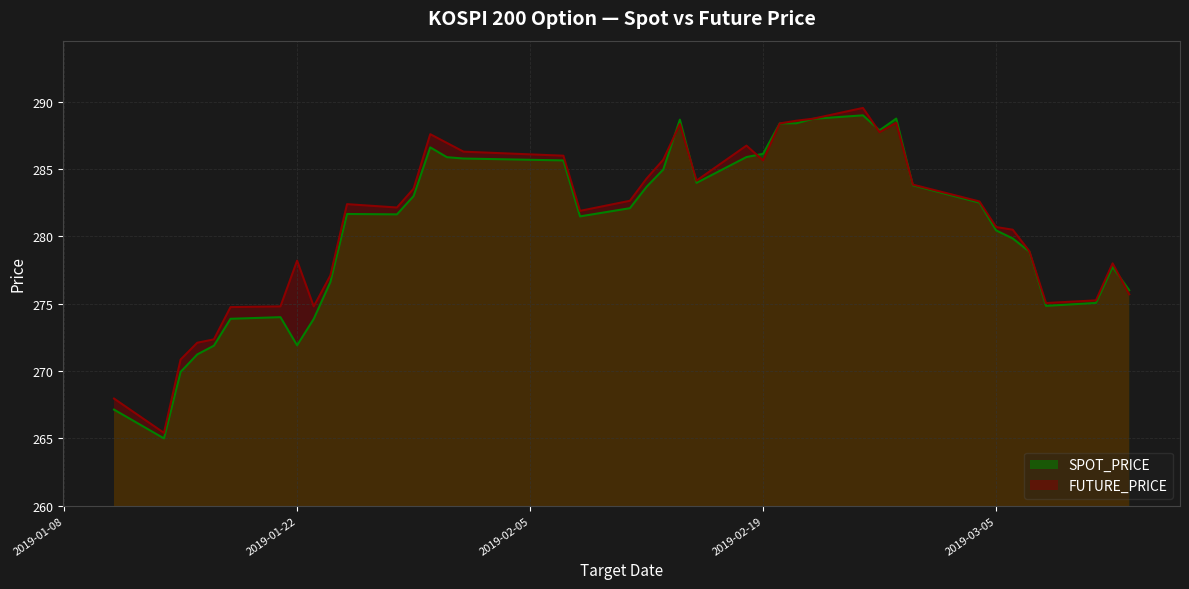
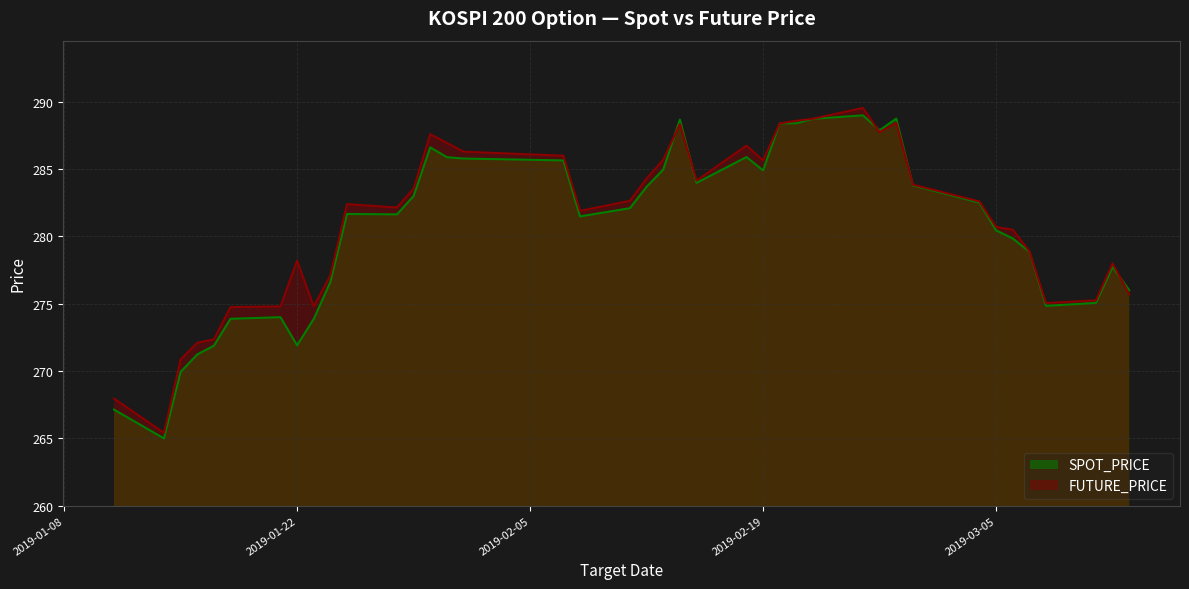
  {
    "SPOT_PRICE": {
      "2019-01-22": 271.9,
-     "2019-02-19": 286.1,
+     "2019-02-19": 284.9,
      "2019-03-05": 280.5
    },
    "FUTURE_PRICE": {
      "2019-01-22": 278.2,
      "2019-02-19": 285.7,
      "2019-03-05": 280.7
    }
  }
